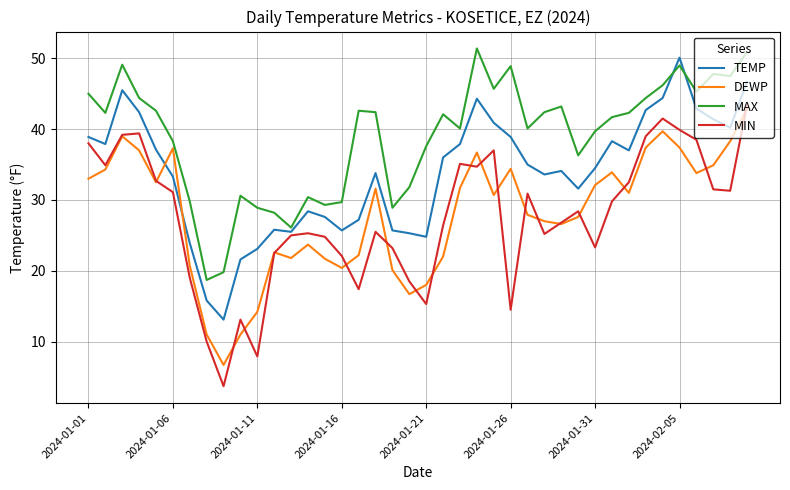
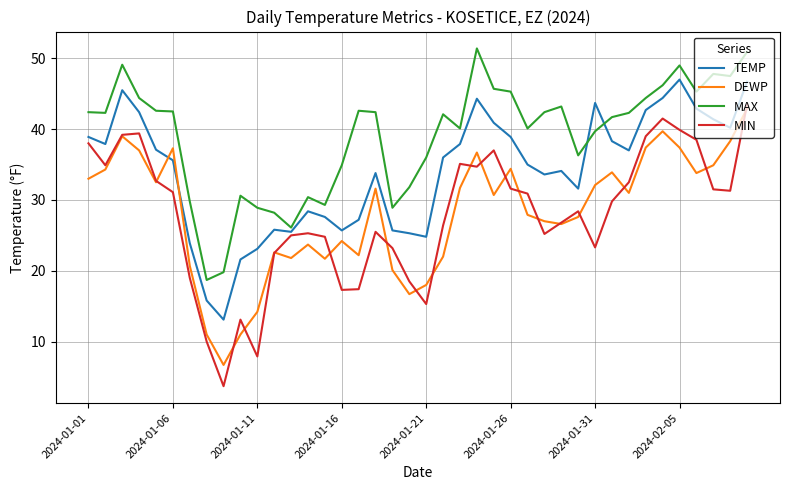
  {
    "TEMP": {
      "2024-01-01": 39,
-     "2024-01-06": 33,
+     "2024-01-06": 36,
      "2024-01-11": 23,
      "2024-01-16": 26,
      "2024-01-21": 25,
      "2024-01-26": 39,
-     "2024-01-31": 35,
-     "2024-02-05": 50
+     "2024-01-31": 44,
+     "2024-02-05": 47
    },
    "DEWP": {
      "2024-01-01": 33,
      "2024-01-06": 37,
      "2024-01-11": 14,
-     "2024-01-16": 20,
+     "2024-01-16": 24,
      "2024-01-21": 18,
      "2024-01-26": 34,
      "2024-01-31": 32,
      "2024-02-05": 37
    },
    "MAX": {
-     "2024-01-01": 45,
-     "2024-01-06": 38,
+     "2024-01-01": 42,
+     "2024-01-06": 43,
      "2024-01-11": 29,
-     "2024-01-16": 30,
-     "2024-01-21": 38,
-     "2024-01-26": 49,
+     "2024-01-16": 35,
+     "2024-01-21": 36,
+     "2024-01-26": 45,
      "2024-01-31": 40,
      "2024-02-05": 49
    },
    "MIN": {
      "2024-01-01": 38,
      "2024-01-06": 31,
      "2024-01-11": 8,
-     "2024-01-16": 22,
+     "2024-01-16": 17,
      "2024-01-21": 15,
-     "2024-01-26": 15,
+     "2024-01-26": 32,
      "2024-01-31": 23,
      "2024-02-05": 40
    }
  }
